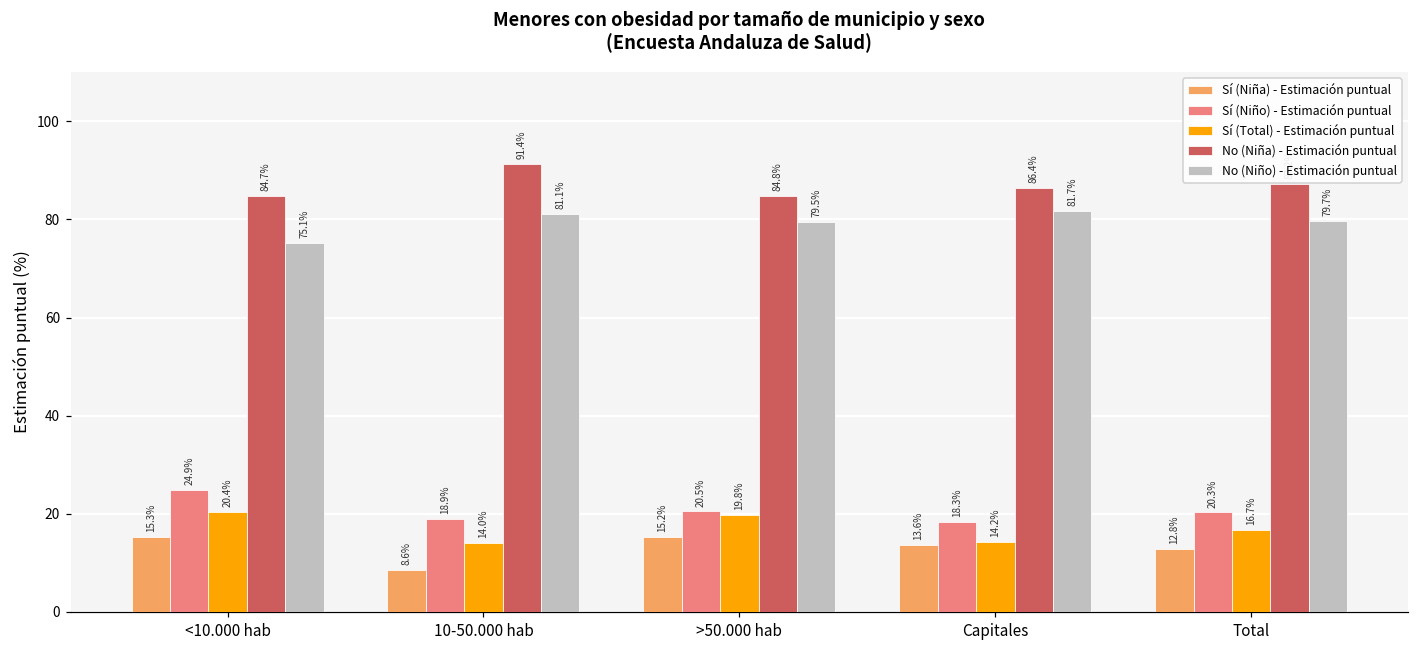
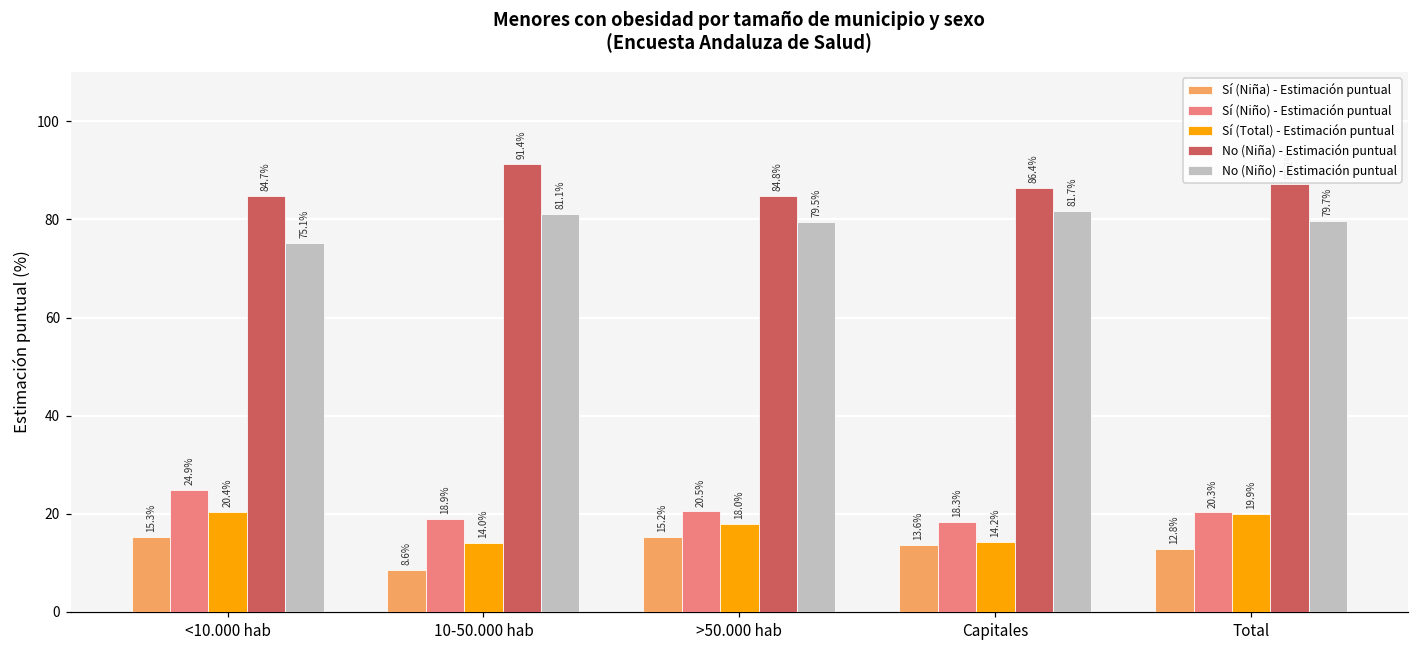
  {
    "Sí (Total) - Estimación puntual": {
      "<10.000 hab": "20.4%",
      "10-50.000 hab": "14.0%",
-     ">50.000 hab": "19.8%",
+     ">50.000 hab": "18.0%",
      "Capitales": "14.2%",
-     "Total": "16.7%"
+     "Total": "19.9%"
    },
    "No (Niña) - Estimación puntual": {
      "<10.000 hab": "84.7%",
      "10-50.000 hab": "91.4%",
      ">50.000 hab": "84.8%",
      "Capitales": "86.4%"
    },
    "No (Niño) - Estimación puntual": {
      "<10.000 hab": "75.1%",
      "10-50.000 hab": "81.1%",
      ">50.000 hab": "79.5%",
      "Capitales": "81.7%",
      "Total": "79.7%"
    }
  }
